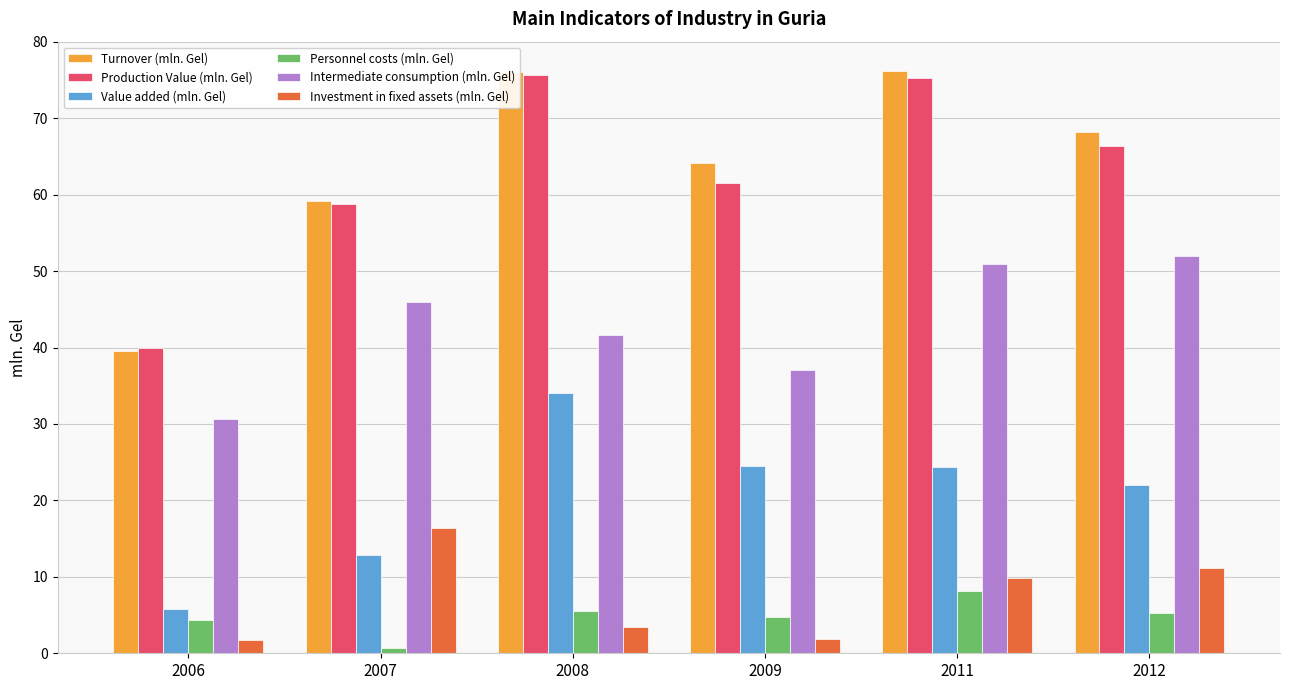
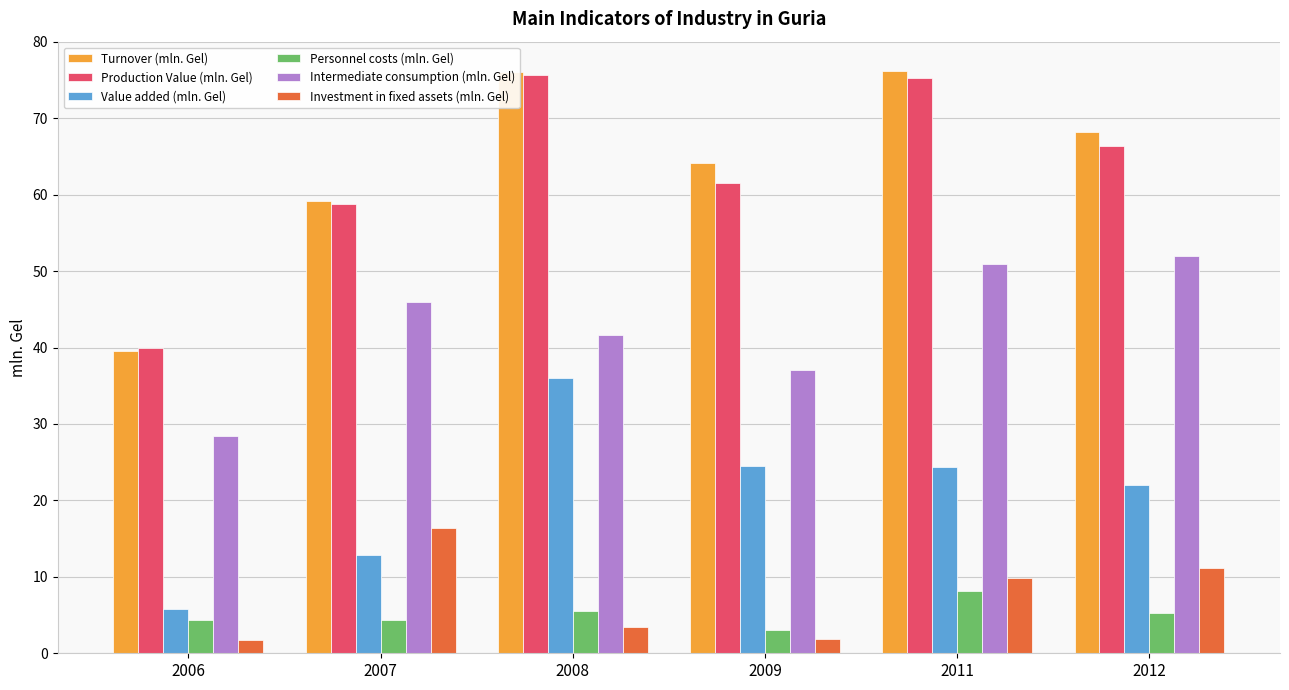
  {
    "Value added (mln. Gel)": {
      "2006": 6,
      "2007": 13,
-     "2008": 34,
+     "2008": 36,
      "2009": 25,
      "2011": 24,
      "2012": 22
    },
    "Personnel costs (mln. Gel)": {
      "2006": 4,
-     "2007": 1,
+     "2007": 4,
      "2008": 6,
-     "2009": 5,
+     "2009": 3,
      "2011": 8,
      "2012": 5
    },
    "Intermediate consumption (mln. Gel)": {
-     "2006": 31,
+     "2006": 28,
      "2007": 46,
      "2008": 42,
      "2009": 37,
      "2011": 51,
      "2012": 52
    }
  }
